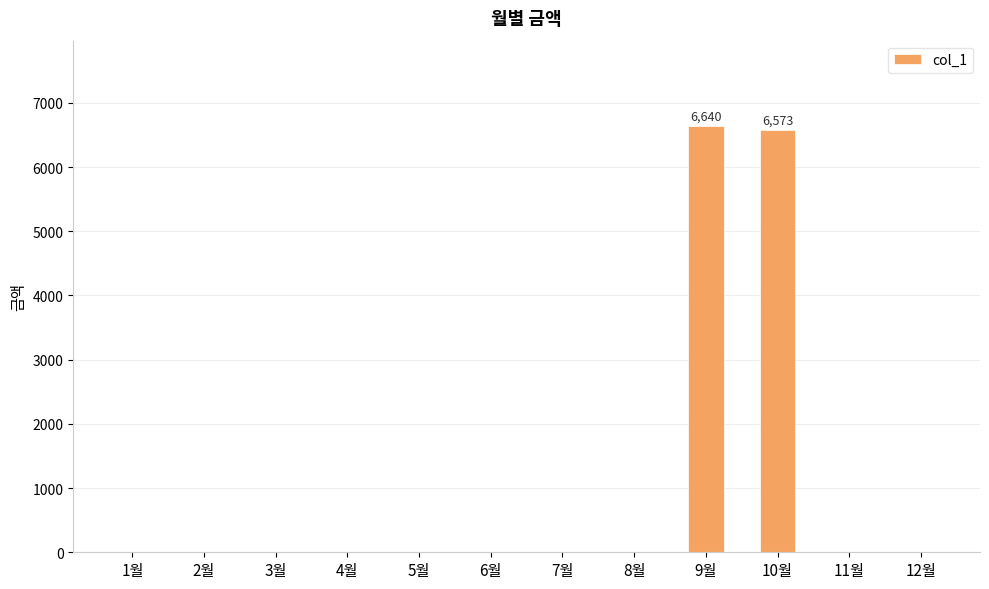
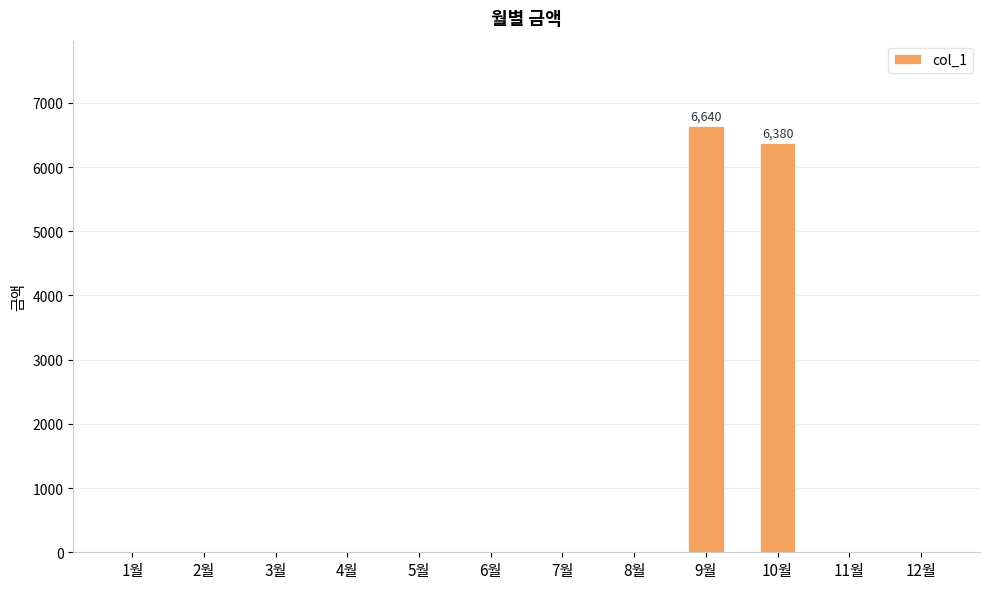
  {
    "9월": "6,640",
-   "10월": "6,573"
+   "10월": "6,380"
  }
